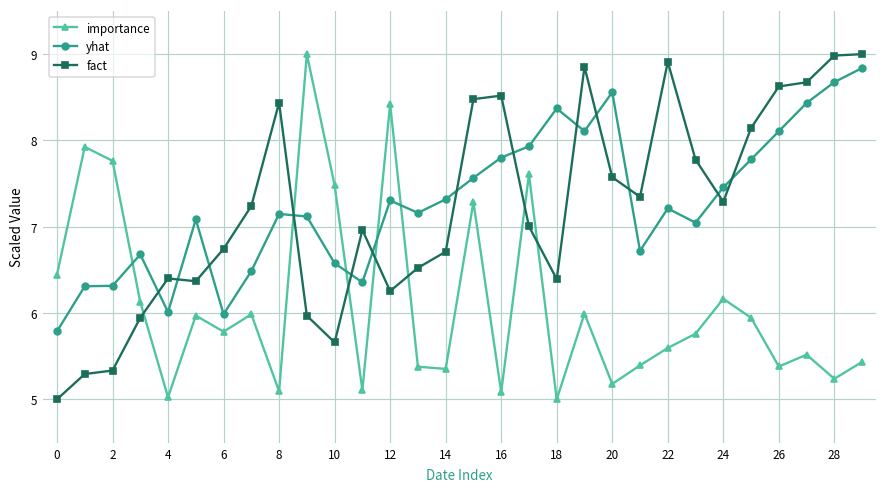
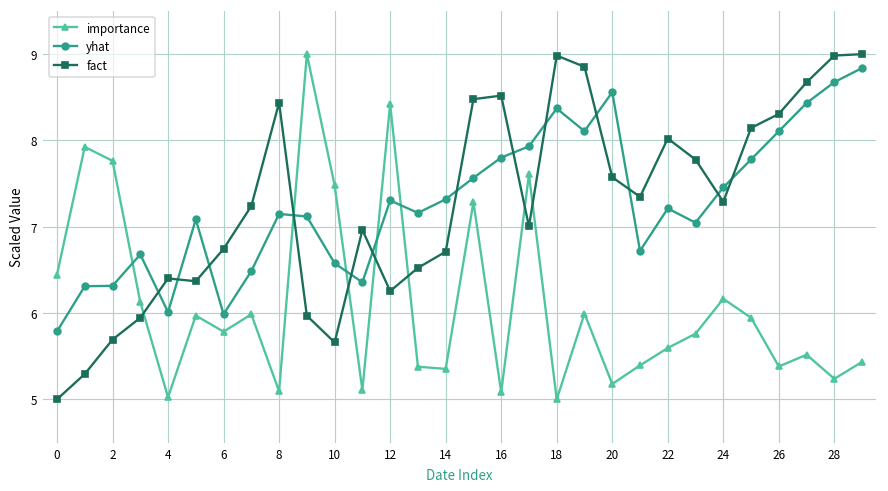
  {
    "fact": {
      "0": 5.0,
-     "2": 5.3,
+     "2": 5.7,
      "4": 6.4,
      "6": 6.7,
      "8": 8.4,
      "10": 5.7,
      "12": 6.3,
      "14": 6.7,
      "16": 8.5,
-     "18": 6.4,
+     "18": 9.0,
      "20": 7.6,
-     "22": 8.9,
+     "22": 8.0,
      "24": 7.3,
-     "26": 8.6,
+     "26": 8.3,
      "28": 9.0
    }
  }
